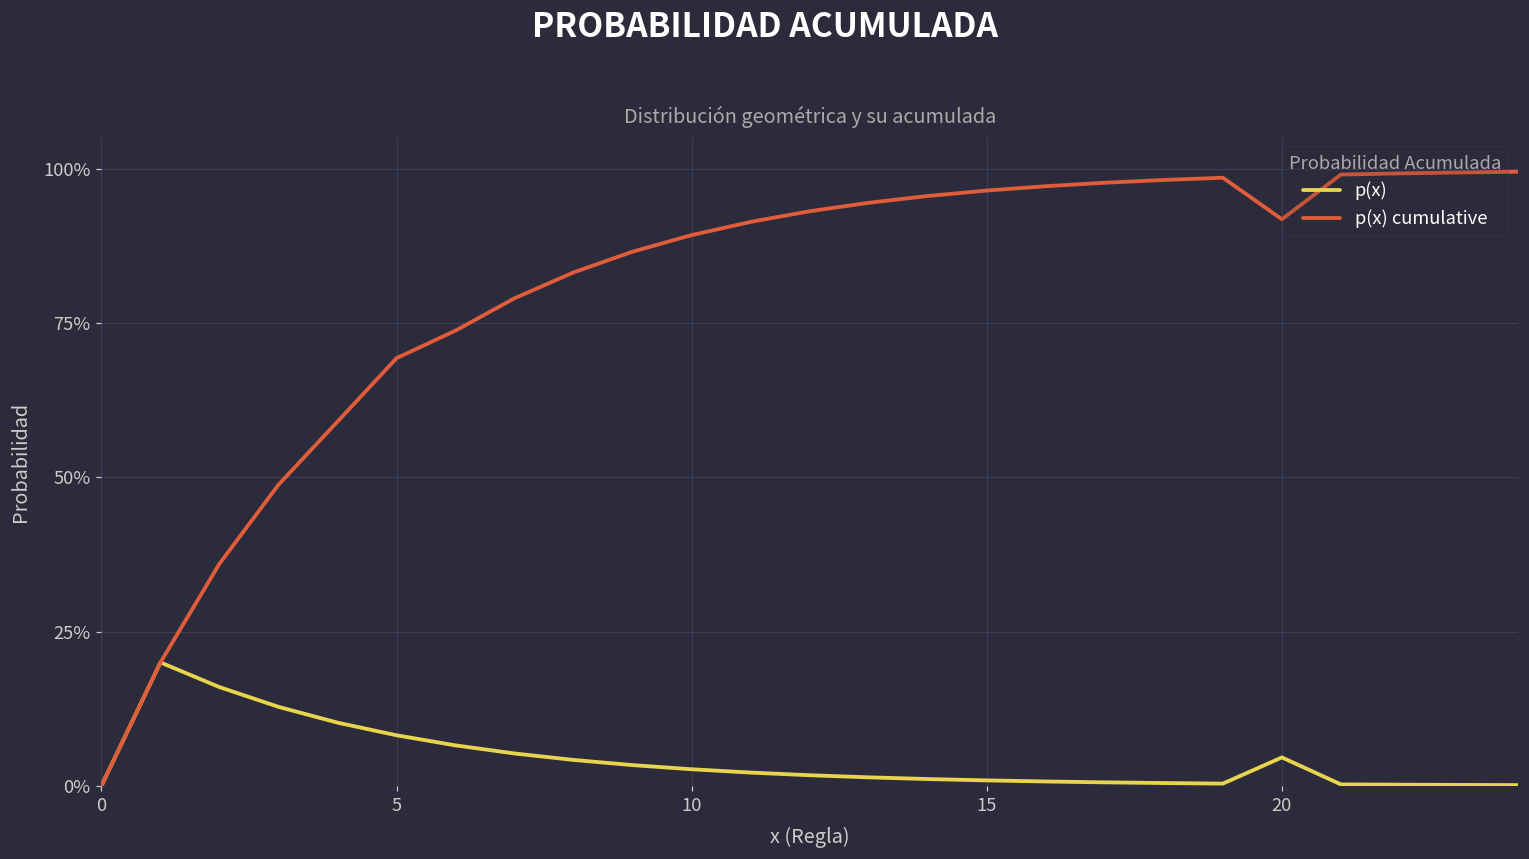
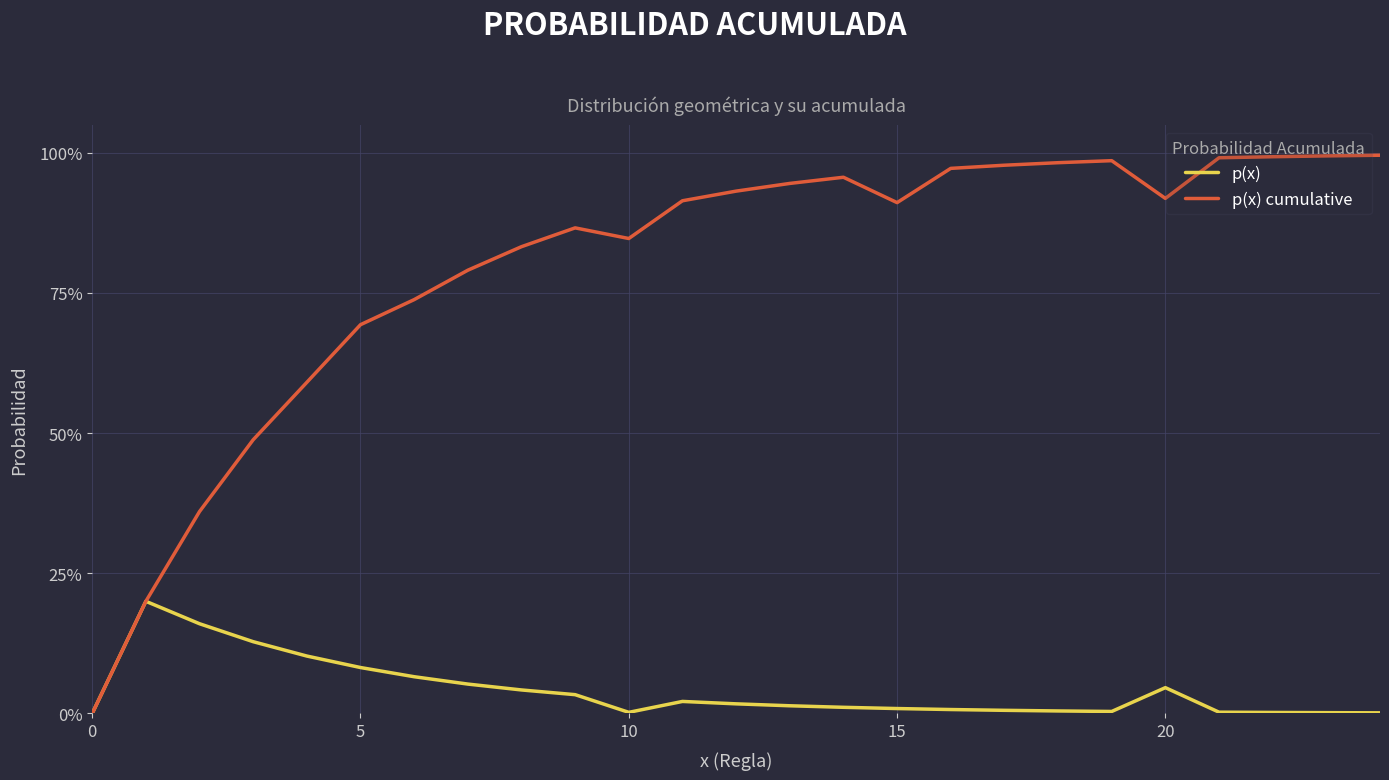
  {
    "p(x)": {
      "5": "8%",
-     "10": "3%",
+     "10": "0%",
      "15": "1%",
      "20": "5%"
    },
    "p(x) cumulative": {
      "5": "69%",
-     "10": "89%",
-     "15": "96%",
+     "10": "85%",
+     "15": "91%",
      "20": "92%"
    }
  }
